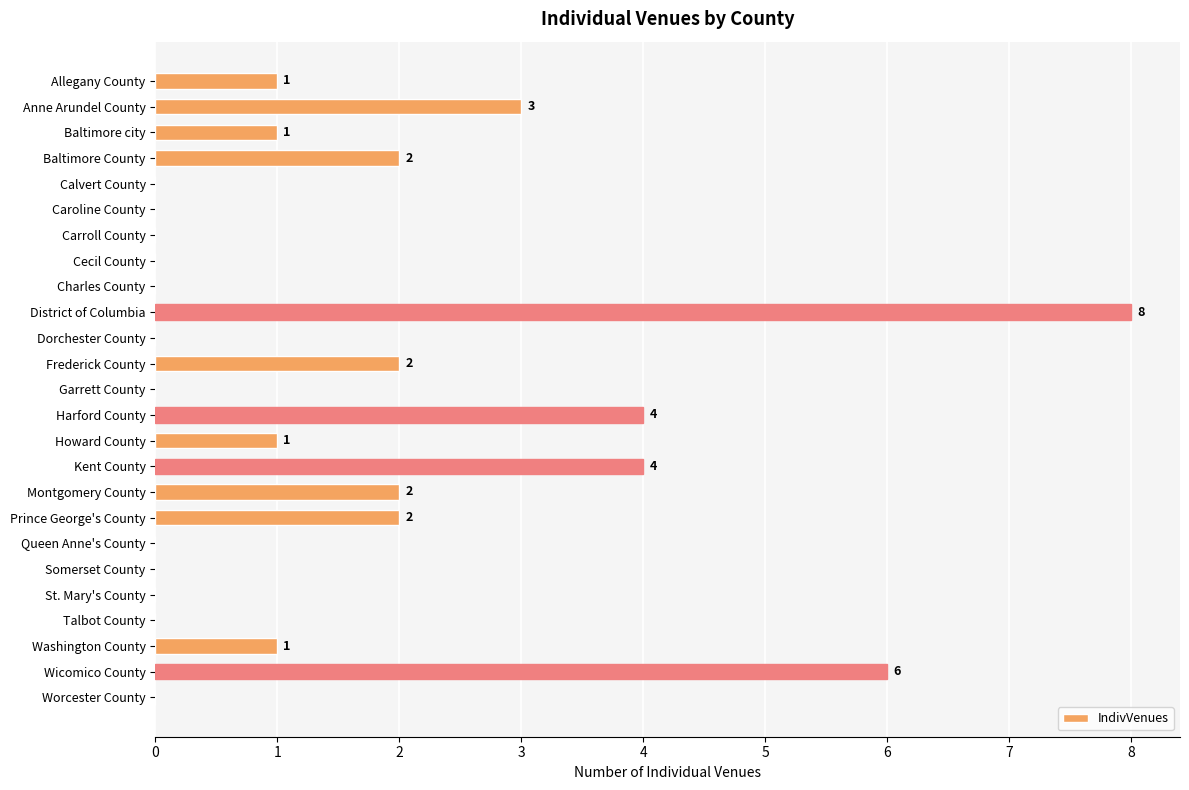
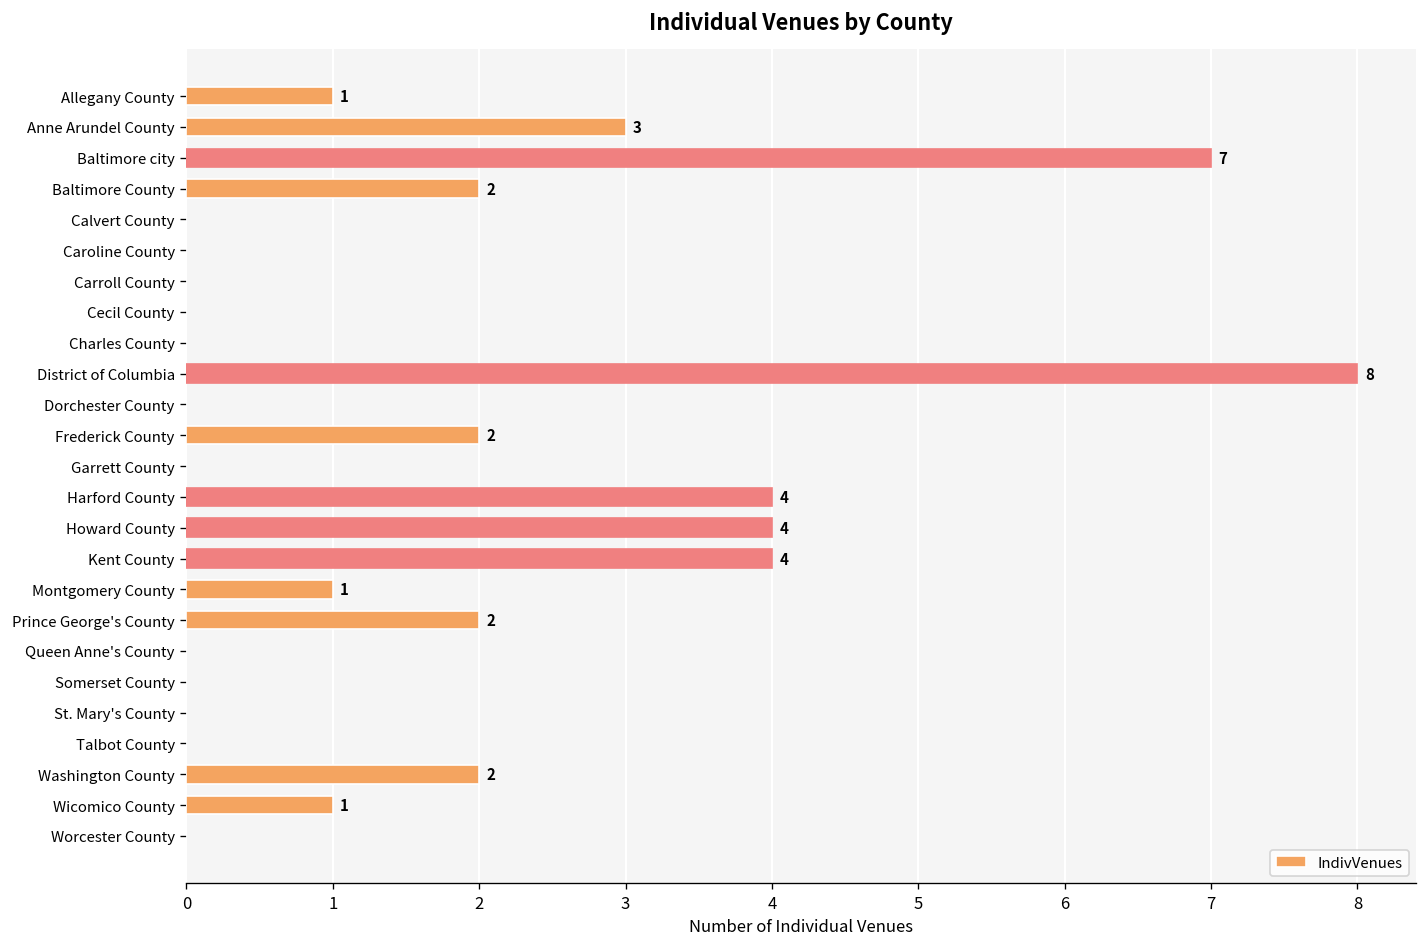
  {
    "Allegany County": 1,
    "Anne Arundel County": 3,
-   "Baltimore city": 1,
+   "Baltimore city": 7,
    "Baltimore County": 2,
    "District of Columbia": 8,
    "Frederick County": 2,
    "Harford County": 4,
-   "Howard County": 1,
+   "Howard County": 4,
    "Kent County": 4,
-   "Montgomery County": 2,
+   "Montgomery County": 1,
    "Prince George's County": 2,
-   "Washington County": 1,
-   "Wicomico County": 6
+   "Washington County": 2,
+   "Wicomico County": 1
  }
